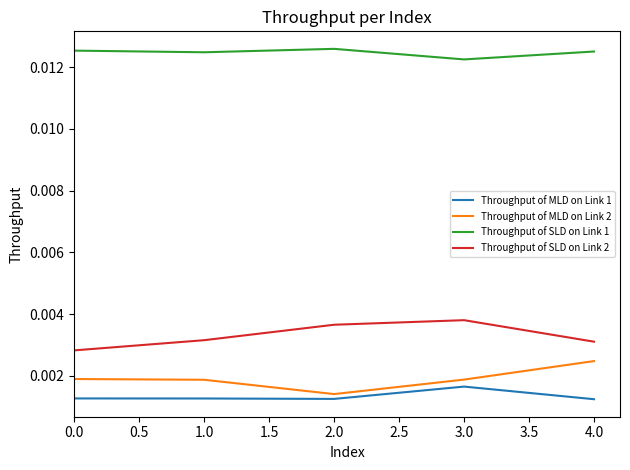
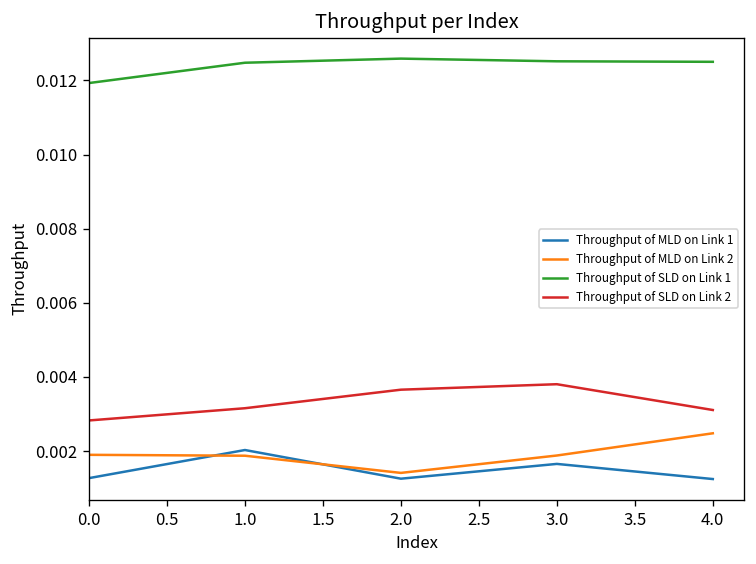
  {
    "Throughput of MLD on Link 1": {
      "0.0": 0.0013,
-     "1.0": 0.0013,
+     "1.0": 0.0020,
      "2.0": 0.0013,
      "3.0": 0.0017,
      "4.0": 0.0012
    },
    "Throughput of MLD on Link 2": {
      "0.0": 0.0019,
      "1.0": 0.0019,
      "2.0": 0.0014,
      "3.0": 0.0019,
      "4.0": 0.0025
    },
    "Throughput of SLD on Link 1": {
-     "0.0": 0.0125,
+     "0.0": 0.0119,
      "1.0": 0.0125,
      "2.0": 0.0126,
-     "3.0": 0.0122,
+     "3.0": 0.0125,
      "4.0": 0.0125
    },
    "Throughput of SLD on Link 2": {
      "0.0": 0.0028,
      "1.0": 0.0032,
      "2.0": 0.0037,
      "3.0": 0.0038,
      "4.0": 0.0031
    }
  }
